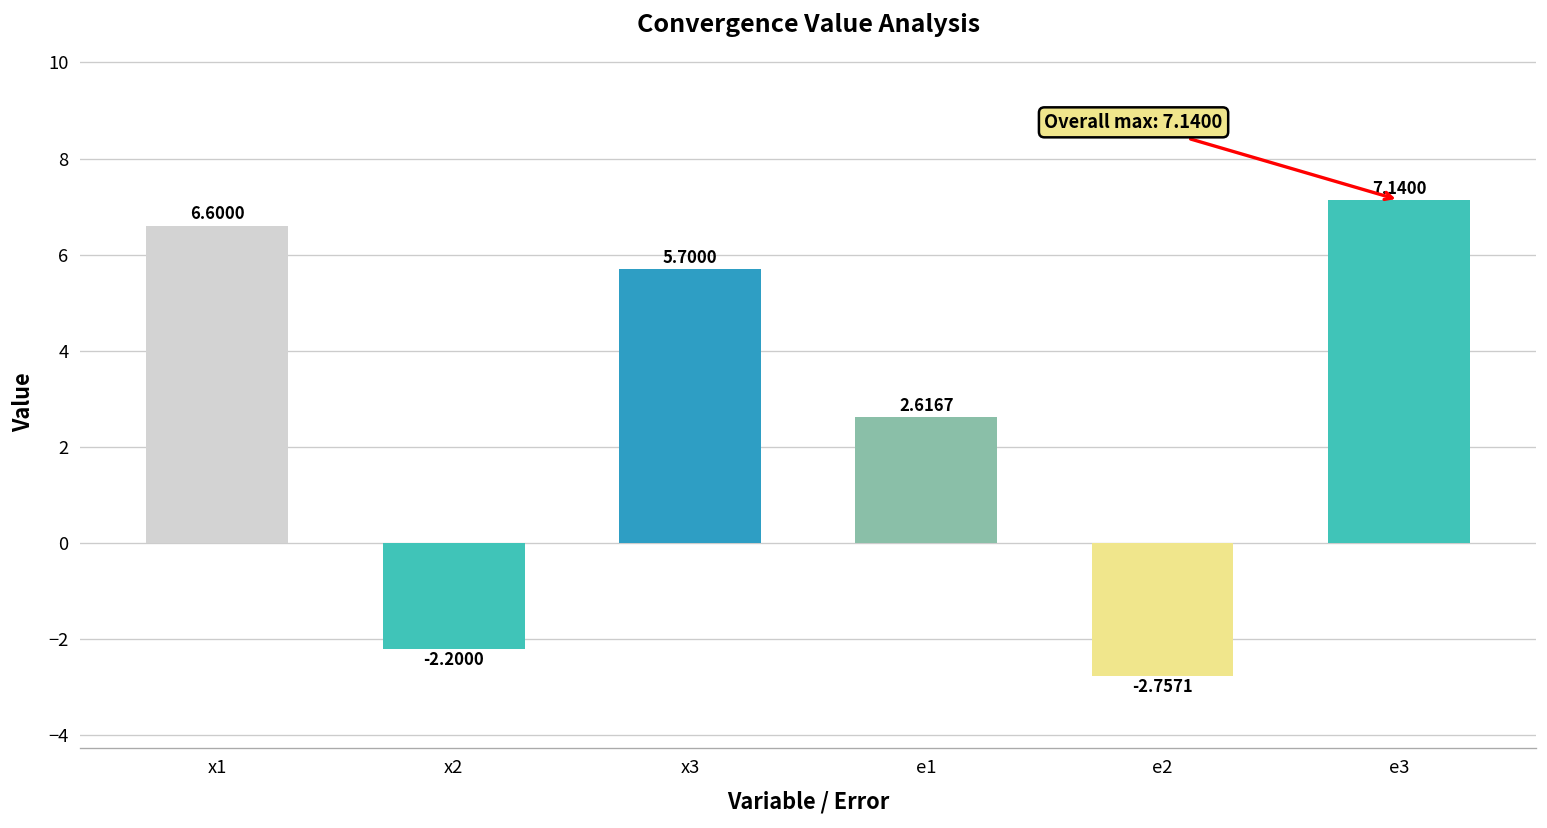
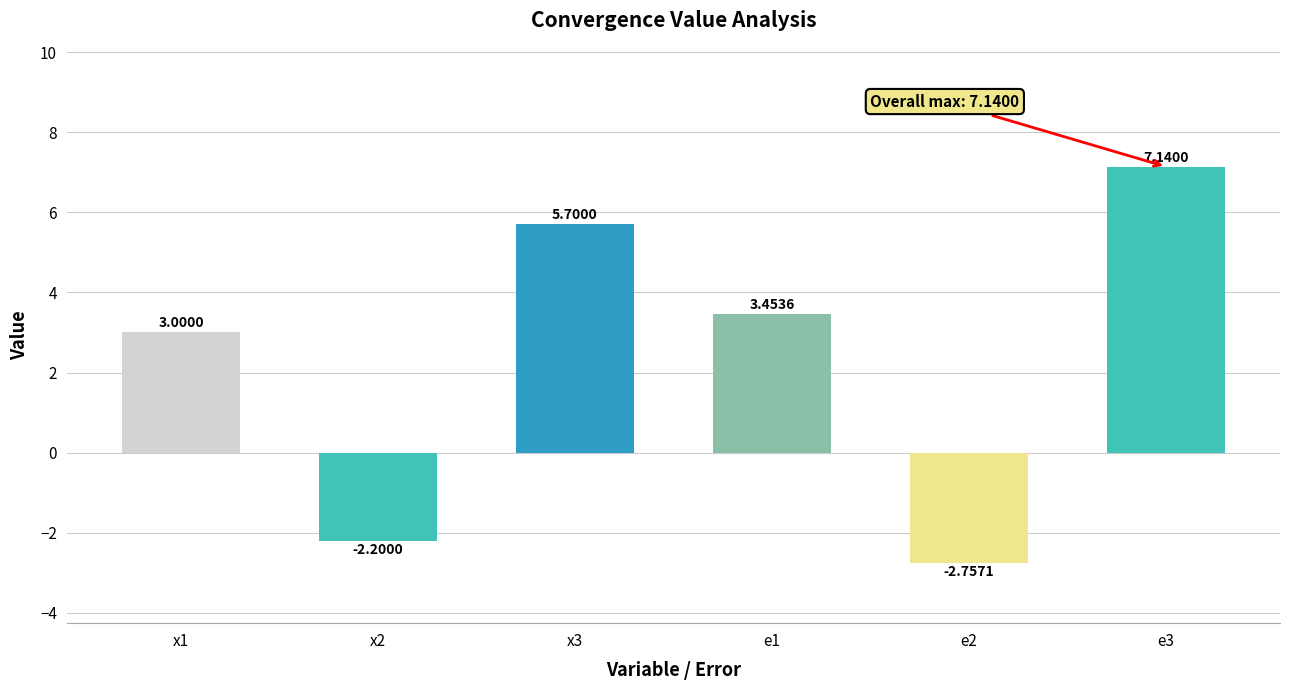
  {
-   "x1": 6.6000,
+   "x1": 3.0000,
    "x2": -2.2000,
    "x3": 5.7000,
-   "e1": 2.6167,
+   "e1": 3.4536,
    "e2": -2.7571
  }
